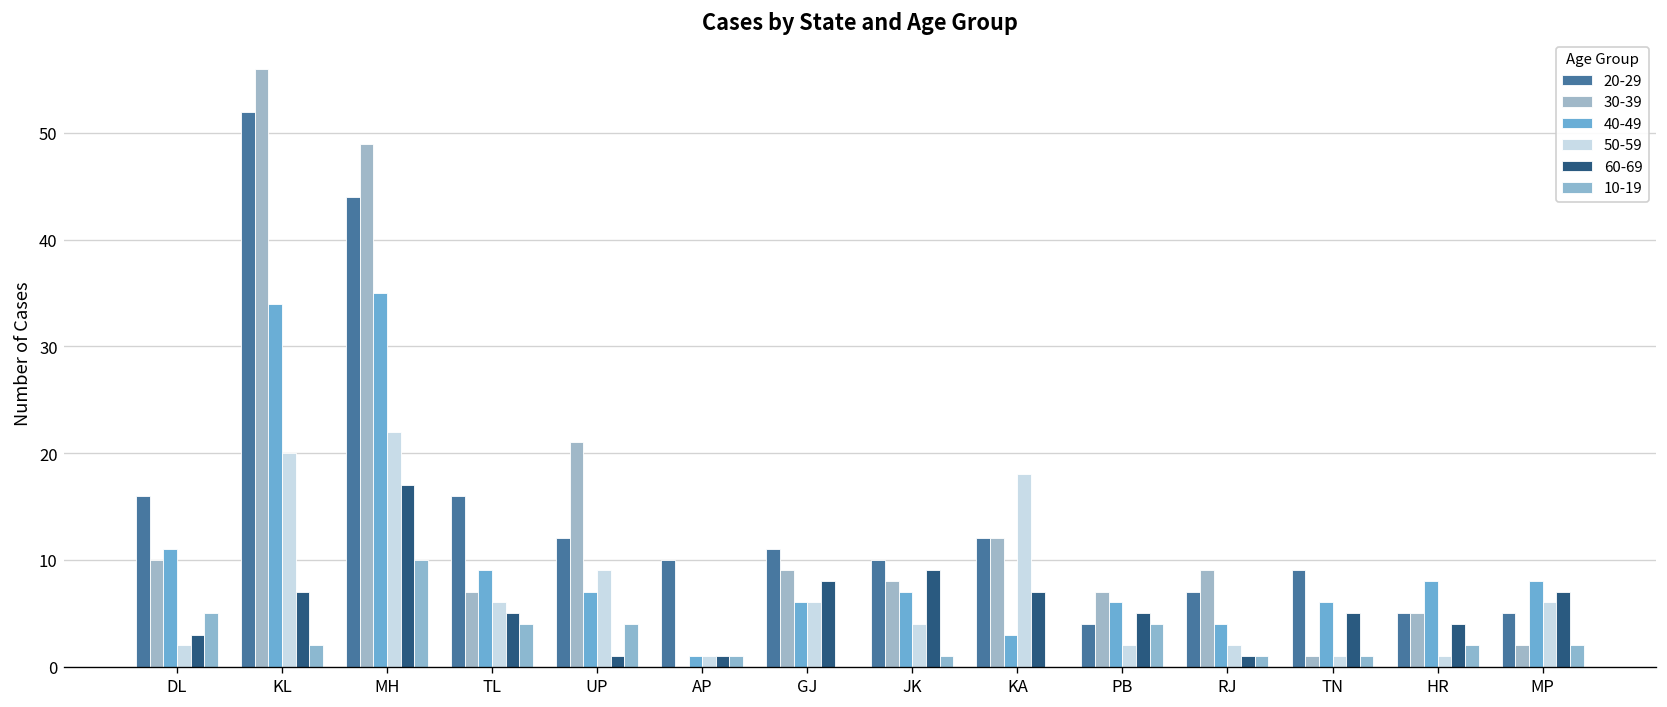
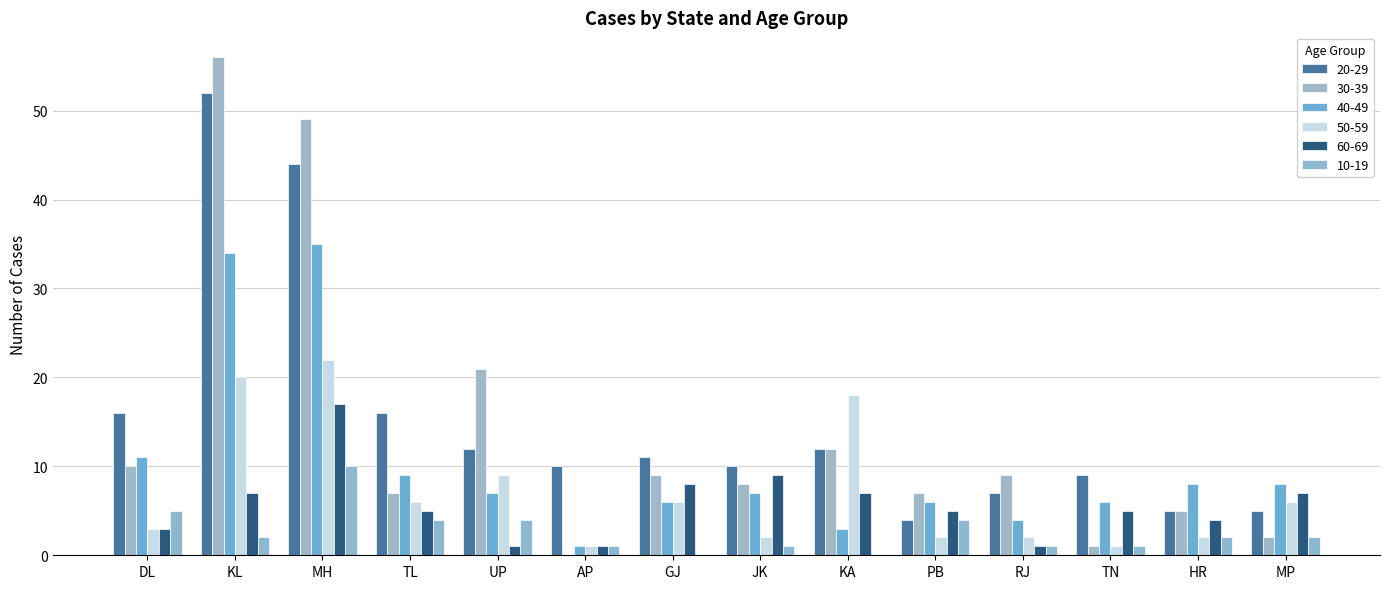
  {
    "50-59": {
-     "DL": 2,
+     "DL": 3,
      "KL": 20,
      "MH": 22,
      "TL": 6,
      "UP": 9,
      "AP": 1,
      "GJ": 6,
-     "JK": 4,
+     "JK": 2,
      "KA": 18,
      "PB": 2,
      "RJ": 2,
      "TN": 1,
-     "HR": 1,
+     "HR": 2,
      "MP": 6
    }
  }
